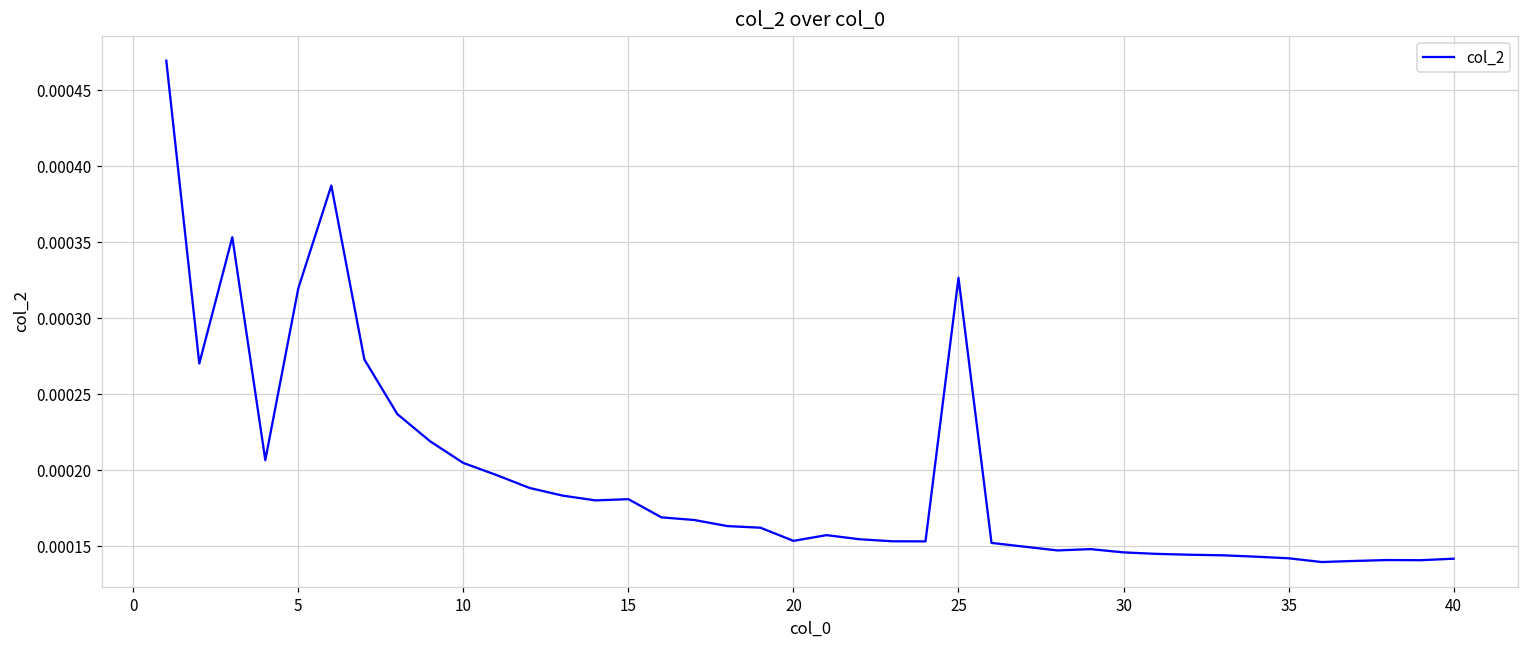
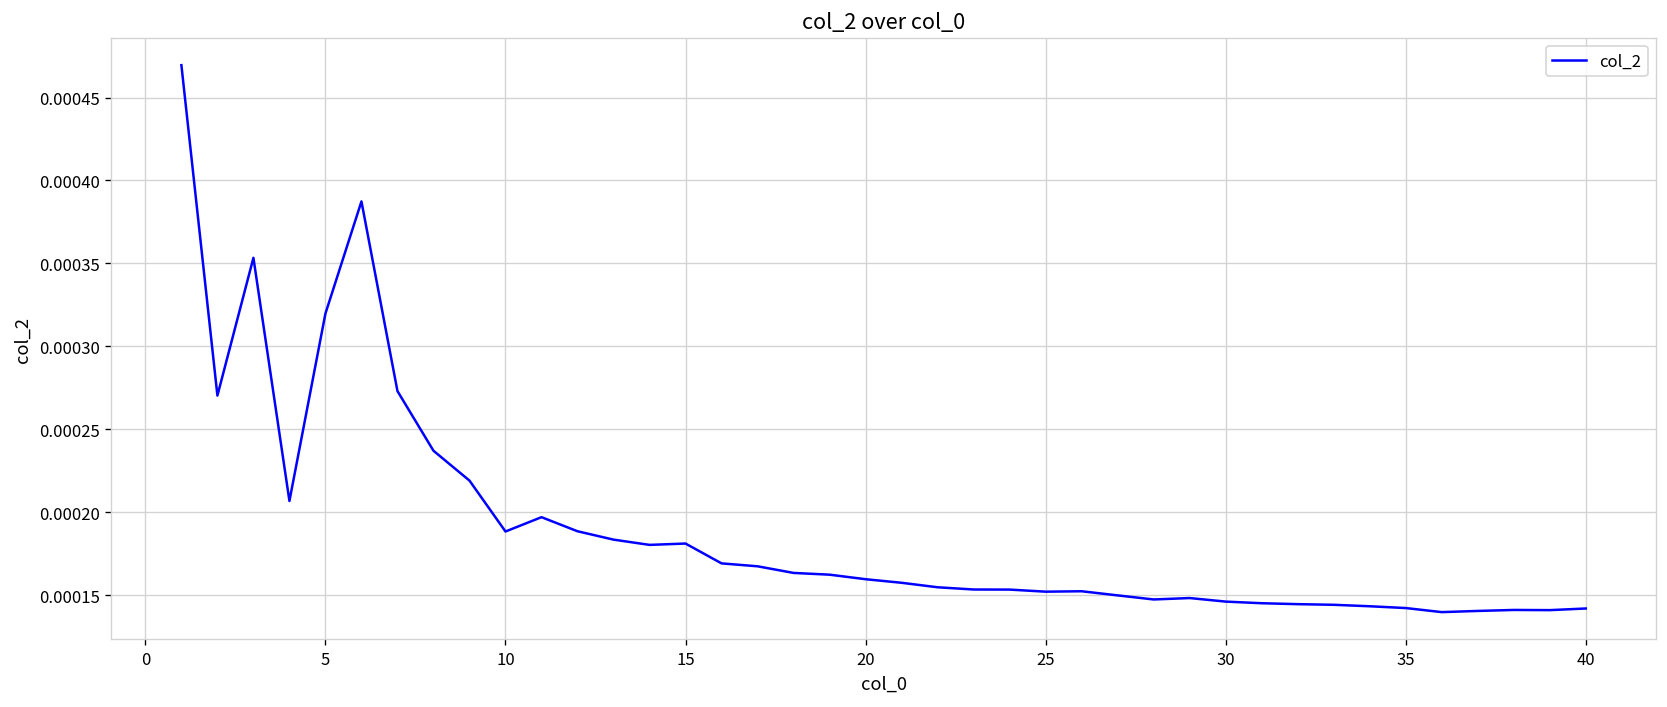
  {
    "5": 0.000320,
-   "10": 0.000205,
+   "10": 0.000188,
    "15": 0.000181,
-   "20": 0.000154,
-   "25": 0.000327,
+   "20": 0.000160,
+   "25": 0.000152,
    "30": 0.000146,
    "35": 0.000142,
    "40": 0.000142
  }
